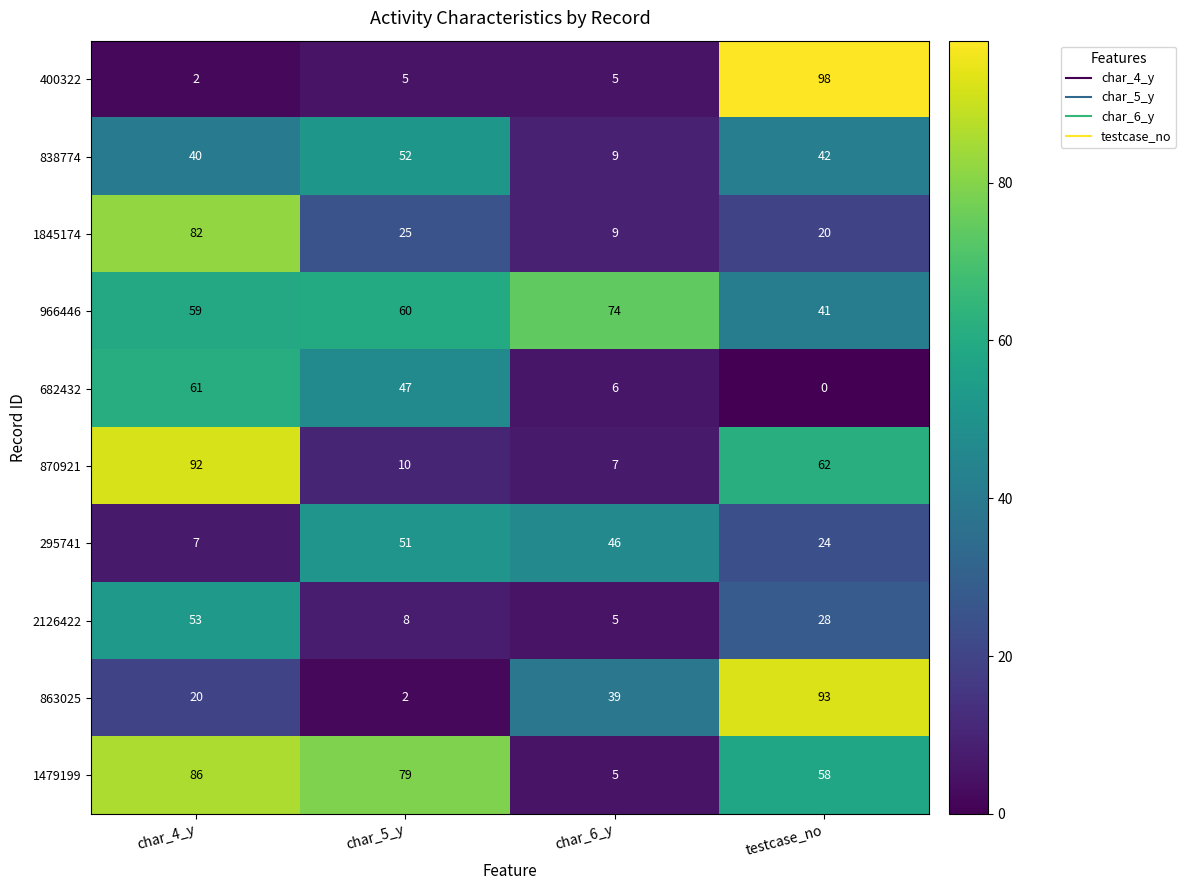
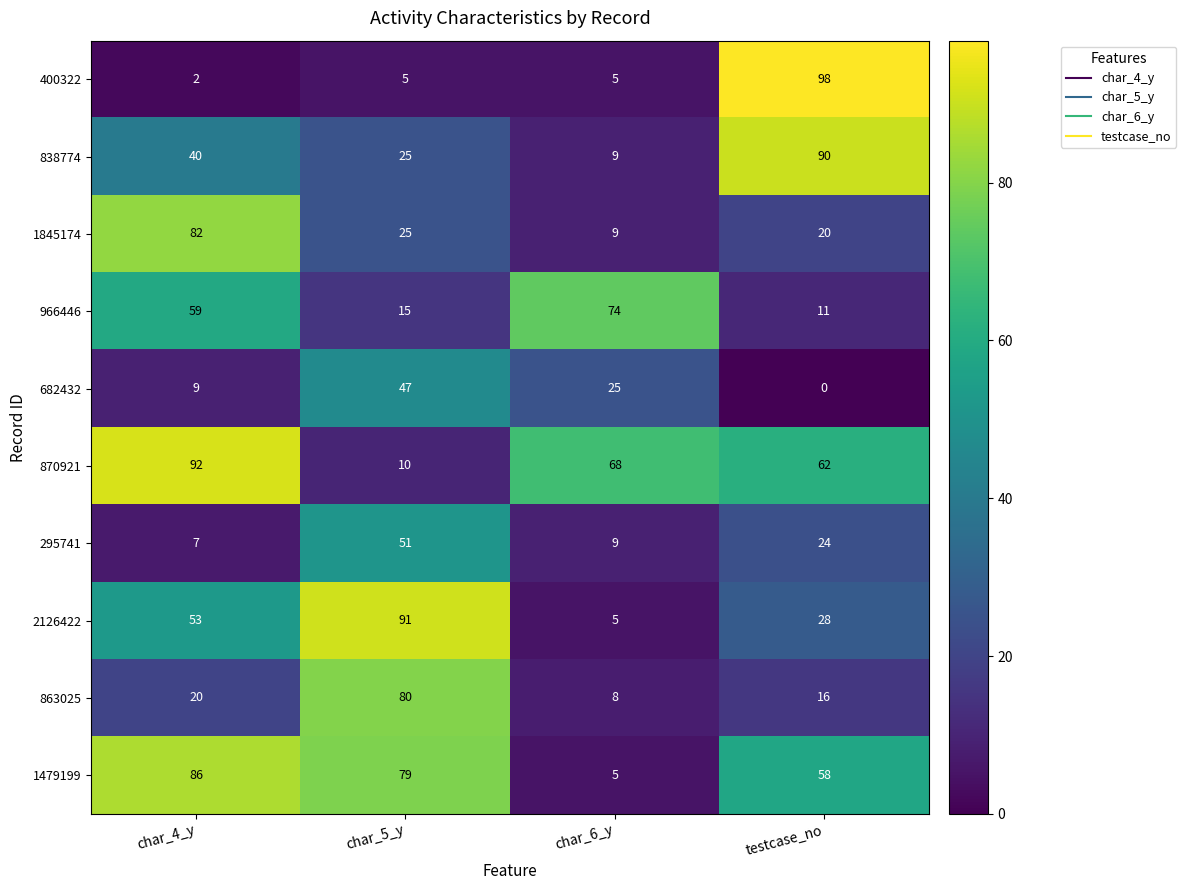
  {
    "400322": {
      "char_4_y": 2,
      "char_5_y": 5,
      "char_6_y": 5,
      "testcase_no": 98
    },
    "838774": {
      "char_4_y": 40,
-     "char_5_y": 52,
+     "char_5_y": 25,
      "char_6_y": 9,
-     "testcase_no": 42
+     "testcase_no": 90
    },
    "1845174": {
      "char_4_y": 82,
      "char_5_y": 25,
      "char_6_y": 9,
      "testcase_no": 20
    },
    "966446": {
      "char_4_y": 59,
-     "char_5_y": 60,
+     "char_5_y": 15,
      "char_6_y": 74,
-     "testcase_no": 41
+     "testcase_no": 11
    },
    "682432": {
-     "char_4_y": 61,
+     "char_4_y": 9,
      "char_5_y": 47,
-     "char_6_y": 6,
+     "char_6_y": 25,
      "testcase_no": 0
    },
    "870921": {
      "char_4_y": 92,
      "char_5_y": 10,
-     "char_6_y": 7,
+     "char_6_y": 68,
      "testcase_no": 62
    },
    "295741": {
      "char_4_y": 7,
      "char_5_y": 51,
-     "char_6_y": 46,
+     "char_6_y": 9,
      "testcase_no": 24
    },
    "2126422": {
      "char_4_y": 53,
-     "char_5_y": 8,
+     "char_5_y": 91,
      "char_6_y": 5,
      "testcase_no": 28
    },
    "863025": {
      "char_4_y": 20,
-     "char_5_y": 2,
-     "char_6_y": 39,
-     "testcase_no": 93
+     "char_5_y": 80,
+     "char_6_y": 8,
+     "testcase_no": 16
    },
    "1479199": {
      "char_4_y": 86,
      "char_5_y": 79,
      "char_6_y": 5,
      "testcase_no": 58
    }
  }
